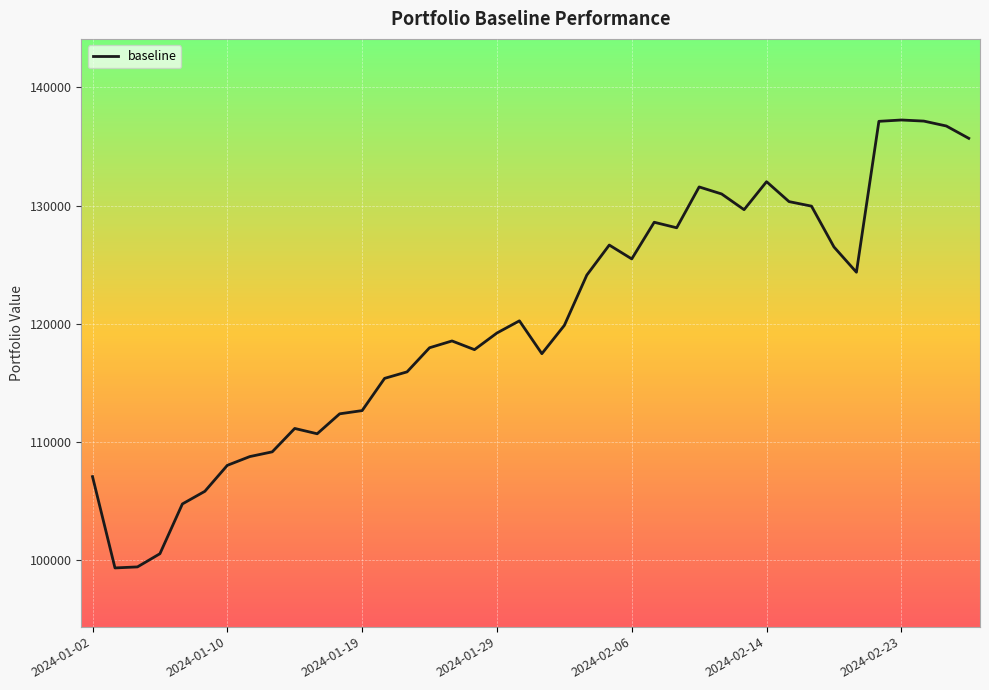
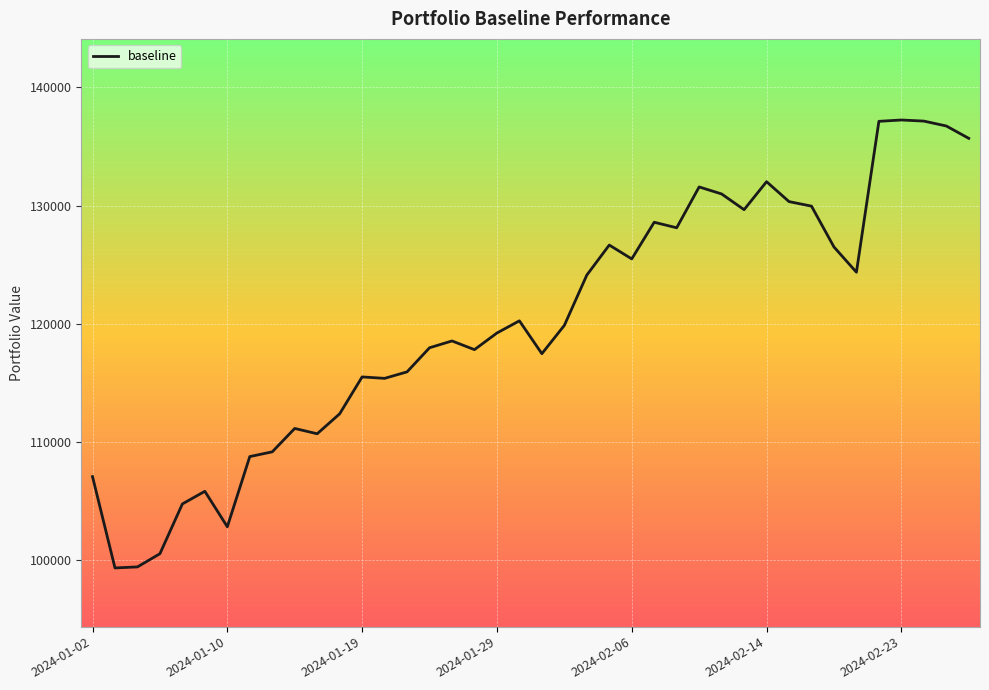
  {
    "2024-01-02": 107100,
-   "2024-01-10": 108000,
-   "2024-01-19": 112700,
+   "2024-01-10": 102800,
+   "2024-01-19": 115500,
    "2024-01-29": 119200,
    "2024-02-06": 125500,
    "2024-02-14": 132000,
    "2024-02-23": 137200
  }
